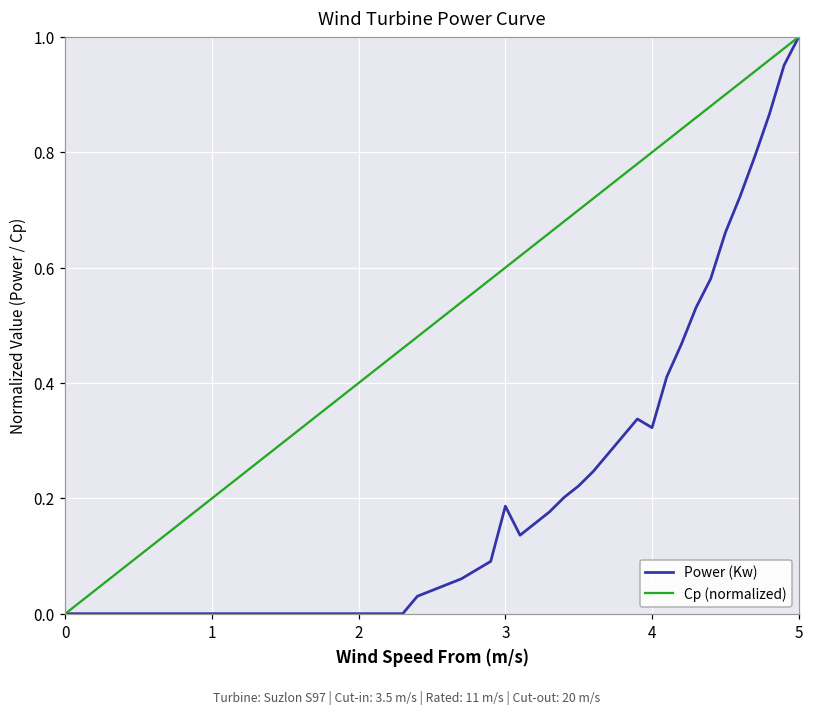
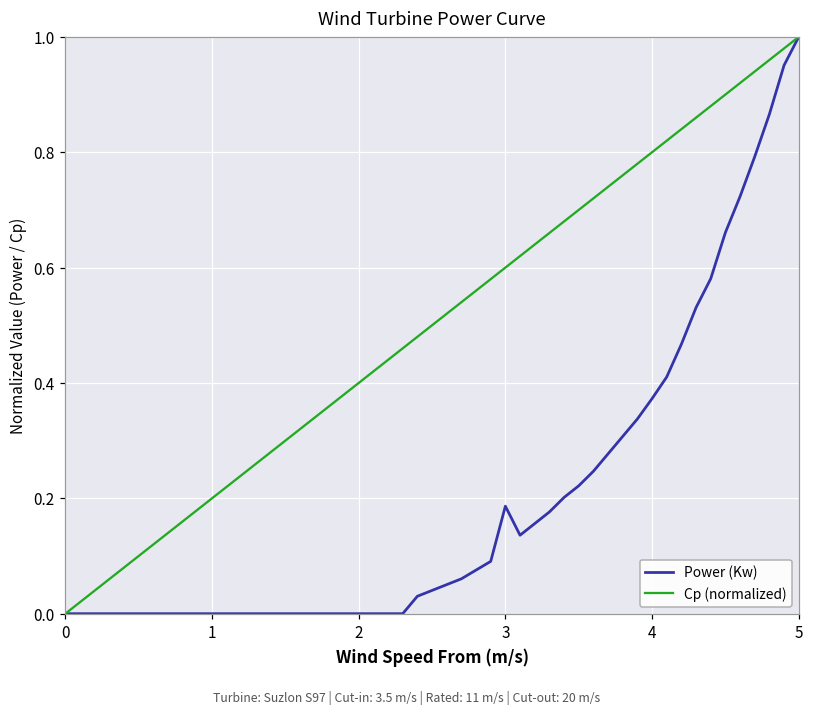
  {
    "Power (Kw)": {
      "2": 0.00,
      "3": 0.19,
-     "4": 0.32
+     "4": 0.37
    }
  }
